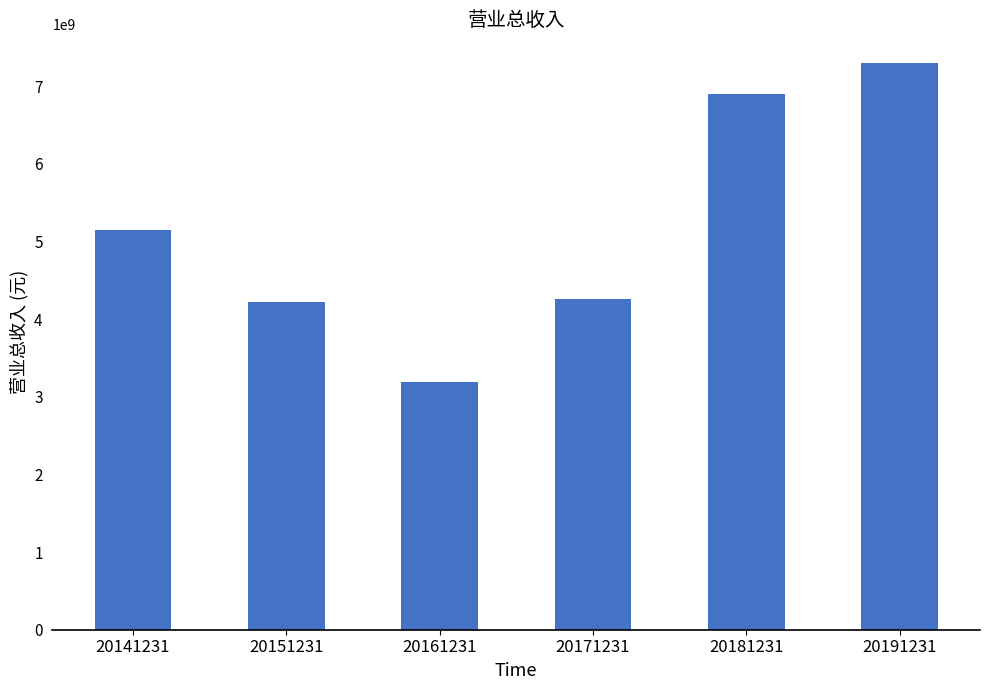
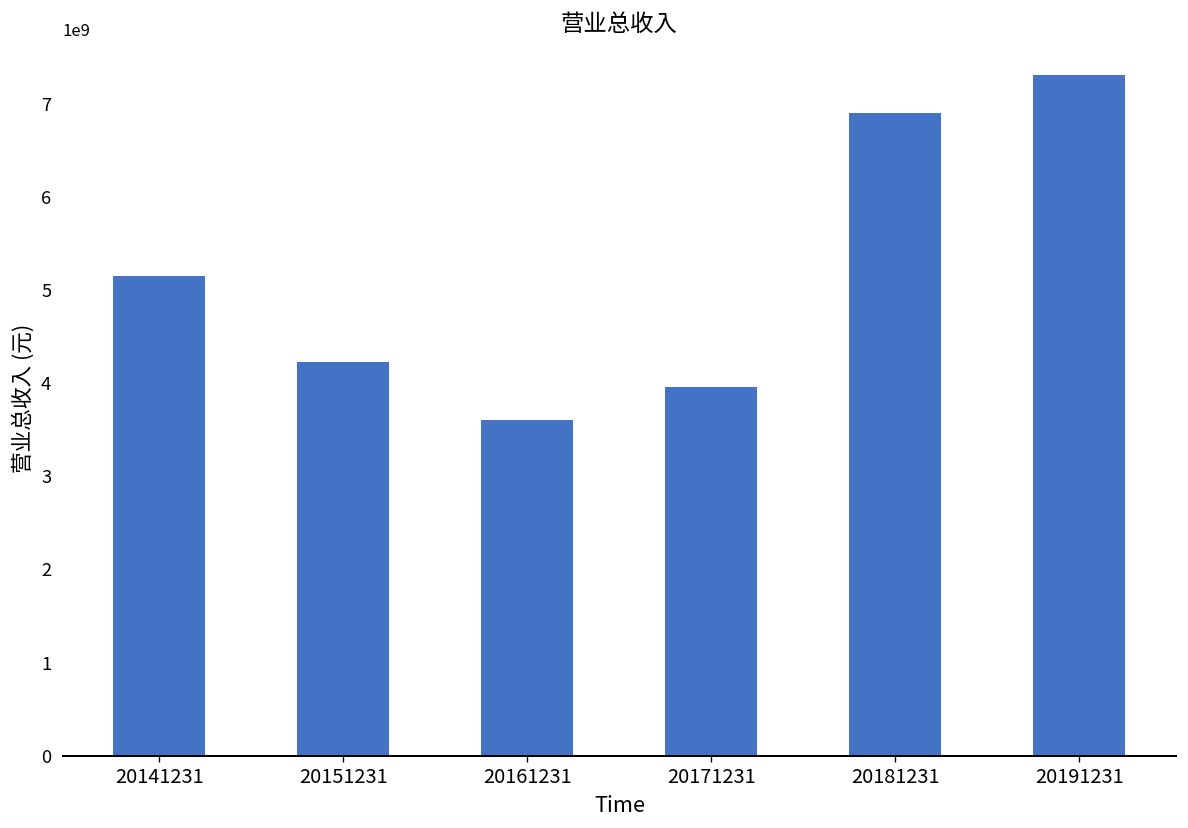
  {
    "20141231": 5200000000,
    "20151231": 4200000000,
-   "20161231": 3200000000,
-   "20171231": 4300000000,
+   "20161231": 3600000000,
+   "20171231": 4000000000,
    "20181231": 6900000000,
    "20191231": 7300000000
  }
